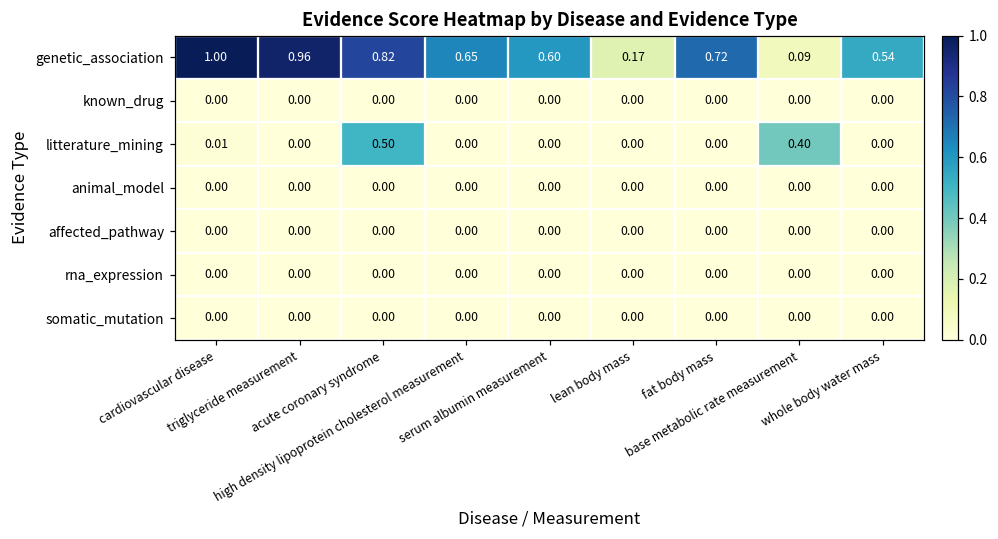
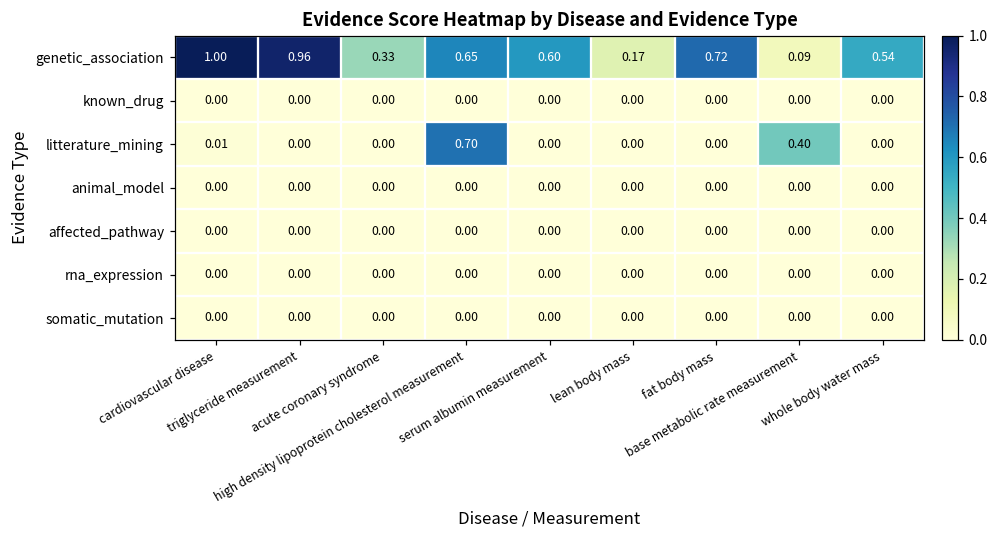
  {
    "genetic_association": {
      "cardiovascular disease": 1.00,
      "triglyceride measurement": 0.96,
-     "acute coronary syndrome": 0.82,
+     "acute coronary syndrome": 0.33,
      "high density lipoprotein cholesterol measurement": 0.65,
      "serum albumin measurement": 0.60,
      "lean body mass": 0.17,
      "fat body mass": 0.72,
      "base metabolic rate measurement": 0.09,
      "whole body water mass": 0.54
    },
    "known_drug": {
      "cardiovascular disease": 0.00,
      "triglyceride measurement": 0.00,
      "acute coronary syndrome": 0.00,
      "high density lipoprotein cholesterol measurement": 0.00,
      "serum albumin measurement": 0.00,
      "lean body mass": 0.00,
      "fat body mass": 0.00,
      "base metabolic rate measurement": 0.00,
      "whole body water mass": 0.00
    },
    "litterature_mining": {
      "cardiovascular disease": 0.01,
      "triglyceride measurement": 0.00,
-     "acute coronary syndrome": 0.50,
-     "high density lipoprotein cholesterol measurement": 0.00,
+     "acute coronary syndrome": 0.00,
+     "high density lipoprotein cholesterol measurement": 0.70,
      "serum albumin measurement": 0.00,
      "lean body mass": 0.00,
      "fat body mass": 0.00,
      "base metabolic rate measurement": 0.40,
      "whole body water mass": 0.00
    },
    "animal_model": {
      "cardiovascular disease": 0.00,
      "triglyceride measurement": 0.00,
      "acute coronary syndrome": 0.00,
      "high density lipoprotein cholesterol measurement": 0.00,
      "serum albumin measurement": 0.00,
      "lean body mass": 0.00,
      "fat body mass": 0.00,
      "base metabolic rate measurement": 0.00,
      "whole body water mass": 0.00
    },
    "affected_pathway": {
      "cardiovascular disease": 0.00,
      "triglyceride measurement": 0.00,
      "acute coronary syndrome": 0.00,
      "high density lipoprotein cholesterol measurement": 0.00,
      "serum albumin measurement": 0.00,
      "lean body mass": 0.00,
      "fat body mass": 0.00,
      "base metabolic rate measurement": 0.00,
      "whole body water mass": 0.00
    },
    "rna_expression": {
      "cardiovascular disease": 0.00,
      "triglyceride measurement": 0.00,
      "acute coronary syndrome": 0.00,
      "high density lipoprotein cholesterol measurement": 0.00,
      "serum albumin measurement": 0.00,
      "lean body mass": 0.00,
      "fat body mass": 0.00,
      "base metabolic rate measurement": 0.00,
      "whole body water mass": 0.00
    },
    "somatic_mutation": {
      "cardiovascular disease": 0.00,
      "triglyceride measurement": 0.00,
      "acute coronary syndrome": 0.00,
      "high density lipoprotein cholesterol measurement": 0.00,
      "serum albumin measurement": 0.00,
      "lean body mass": 0.00,
      "fat body mass": 0.00,
      "base metabolic rate measurement": 0.00,
      "whole body water mass": 0.00
    }
  }
